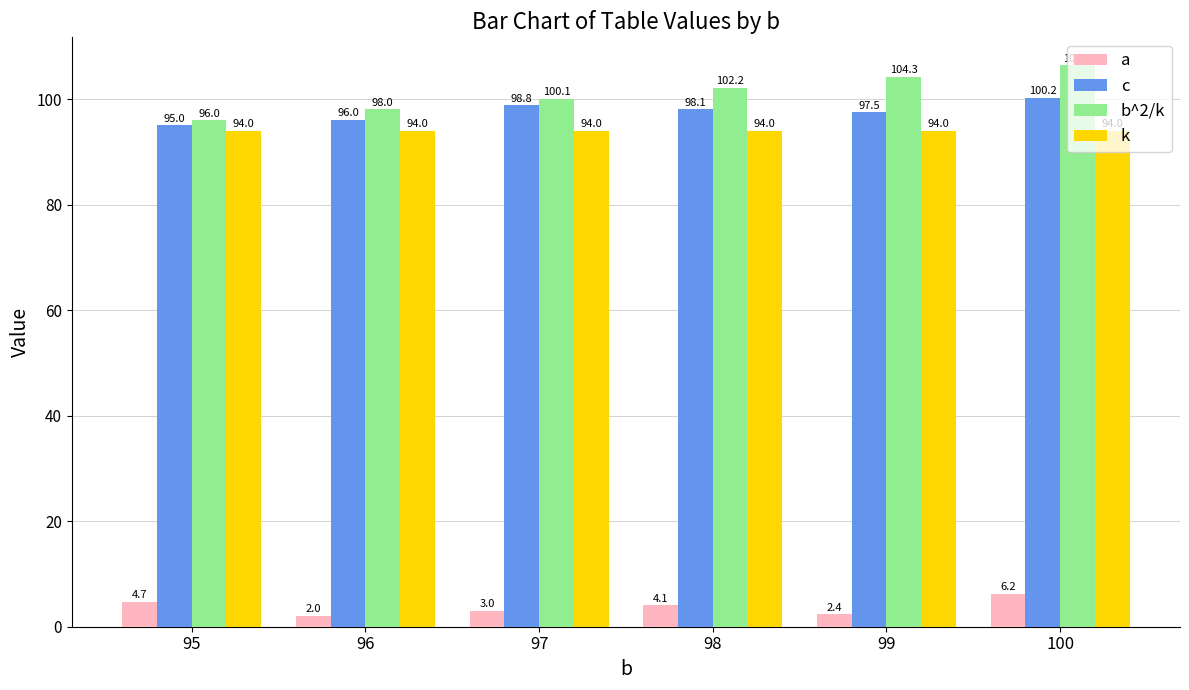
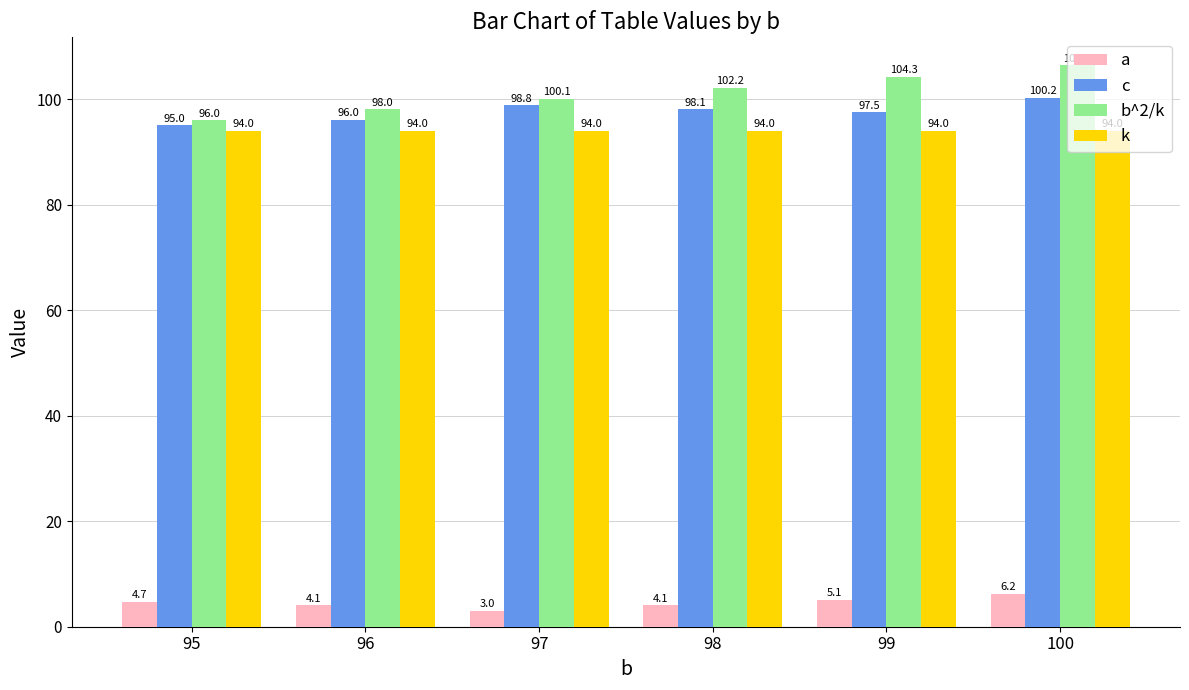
  {
    "a": {
      "95": 4.7,
-     "96": 2.0,
+     "96": 4.1,
      "97": 3.0,
      "98": 4.1,
-     "99": 2.4,
+     "99": 5.1,
      "100": 6.2
    },
    "c": {
      "95": 95.0,
      "96": 96.0,
      "97": 98.8,
      "98": 98.1,
      "99": 97.5,
      "100": 100.2
    },
    "b^2/k": {
      "95": 96.0,
      "96": 98.0,
      "97": 100.1,
      "98": 102.2,
      "99": 104.3
    },
    "k": {
      "95": 94.0,
      "96": 94.0,
      "97": 94.0,
      "98": 94.0,
      "99": 94.0
    }
  }
